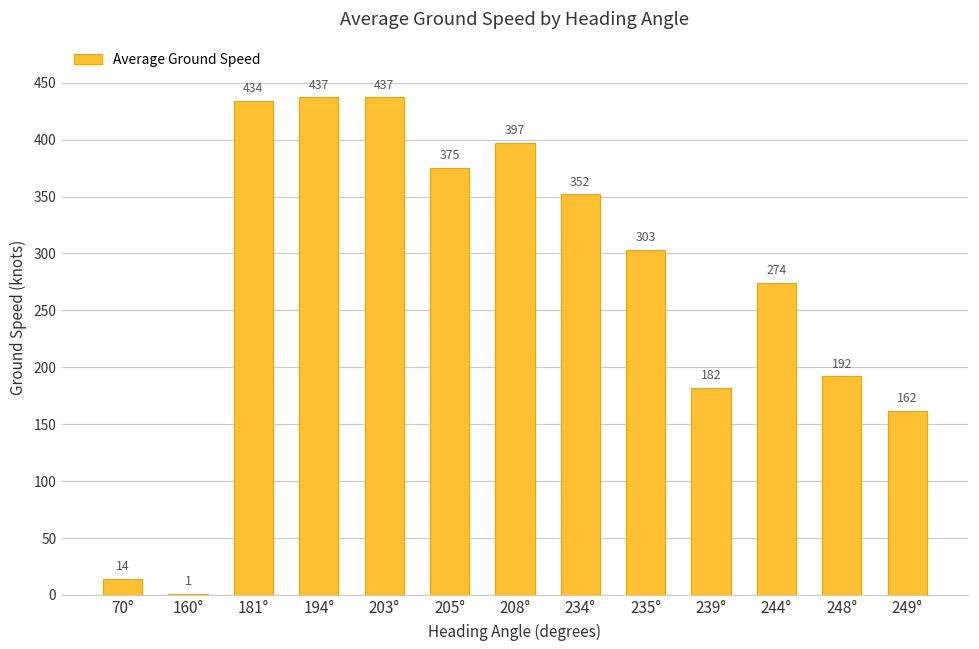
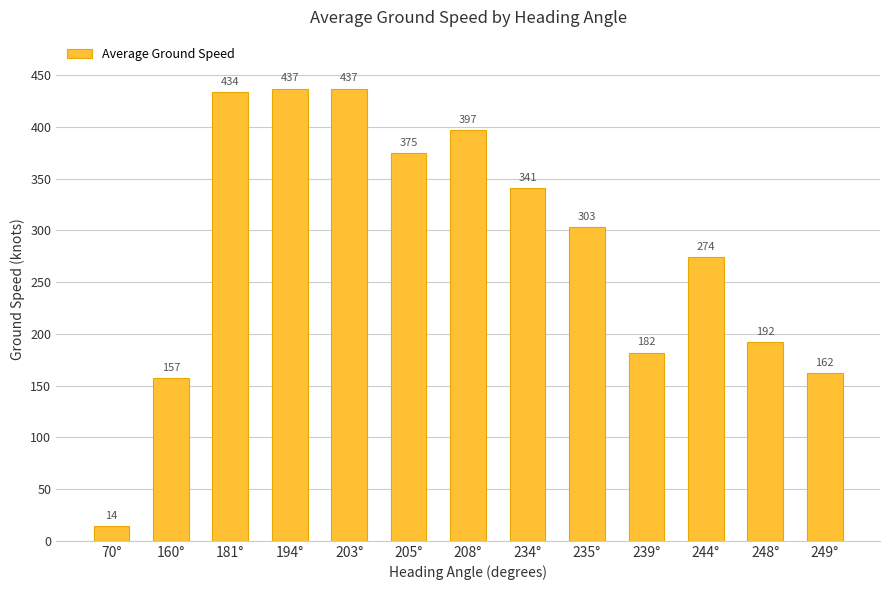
  {
    "70°": 14,
-   "160°": 1,
+   "160°": 157,
    "181°": 434,
    "194°": 437,
    "203°": 437,
    "205°": 375,
    "208°": 397,
-   "234°": 352,
+   "234°": 341,
    "235°": 303,
    "239°": 182,
    "244°": 274,
    "248°": 192,
    "249°": 162
  }
